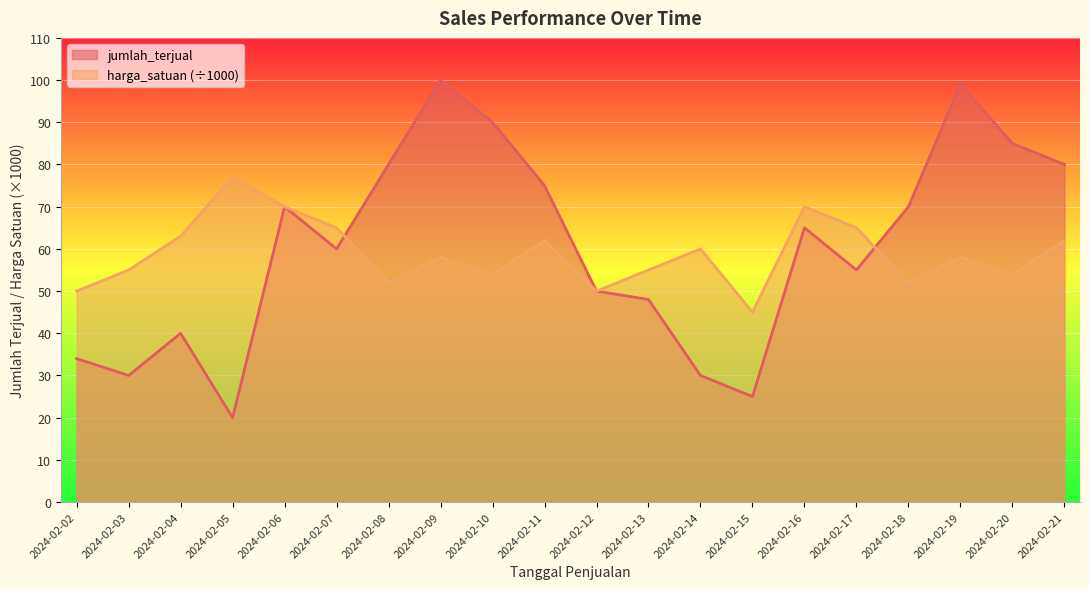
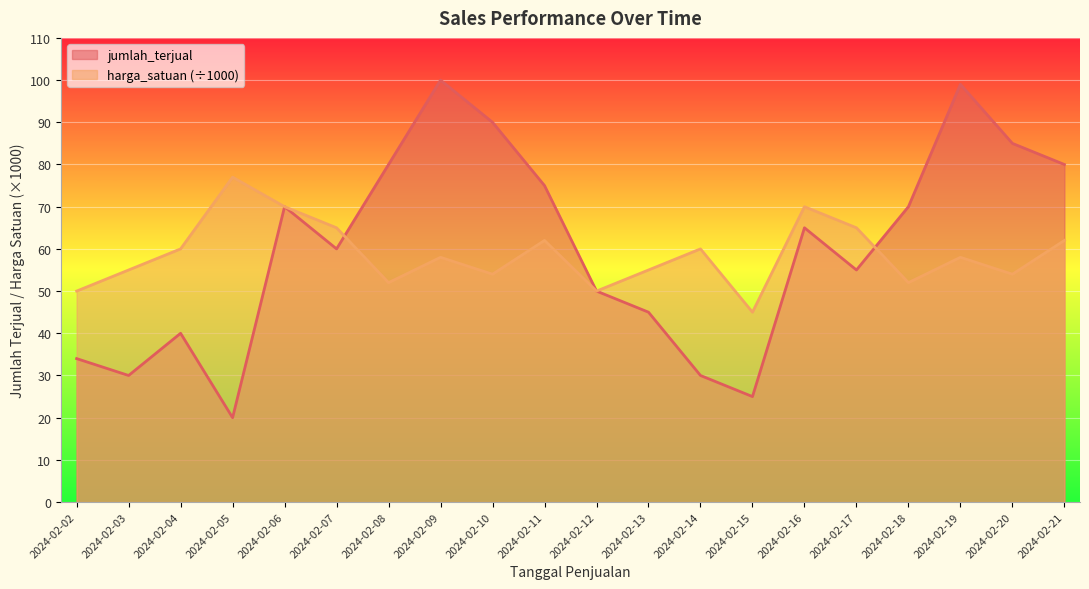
  {
    "jumlah_terjual": {
      "2024-02-02": 34,
      "2024-02-03": 30,
      "2024-02-04": 40,
      "2024-02-05": 20,
      "2024-02-07": 60,
      "2024-02-08": 80,
      "2024-02-09": 100,
      "2024-02-10": 90,
      "2024-02-11": 75,
-     "2024-02-13": 48,
+     "2024-02-13": 45,
      "2024-02-14": 30,
      "2024-02-15": 25,
      "2024-02-16": 65,
      "2024-02-17": 55,
      "2024-02-18": 70,
      "2024-02-19": 99,
      "2024-02-20": 85,
      "2024-02-21": 80
    },
    "harga_satuan (÷1000)": {
      "2024-02-02": 50,
      "2024-02-03": 55,
-     "2024-02-04": 63,
+     "2024-02-04": 60,
      "2024-02-05": 77,
      "2024-02-07": 65,
      "2024-02-08": 52,
      "2024-02-09": 58,
      "2024-02-10": 54,
      "2024-02-11": 62,
      "2024-02-13": 55,
      "2024-02-14": 60,
      "2024-02-15": 45,
      "2024-02-16": 70,
      "2024-02-17": 65,
      "2024-02-18": 52,
      "2024-02-19": 58,
      "2024-02-20": 54,
      "2024-02-21": 62
    }
  }
